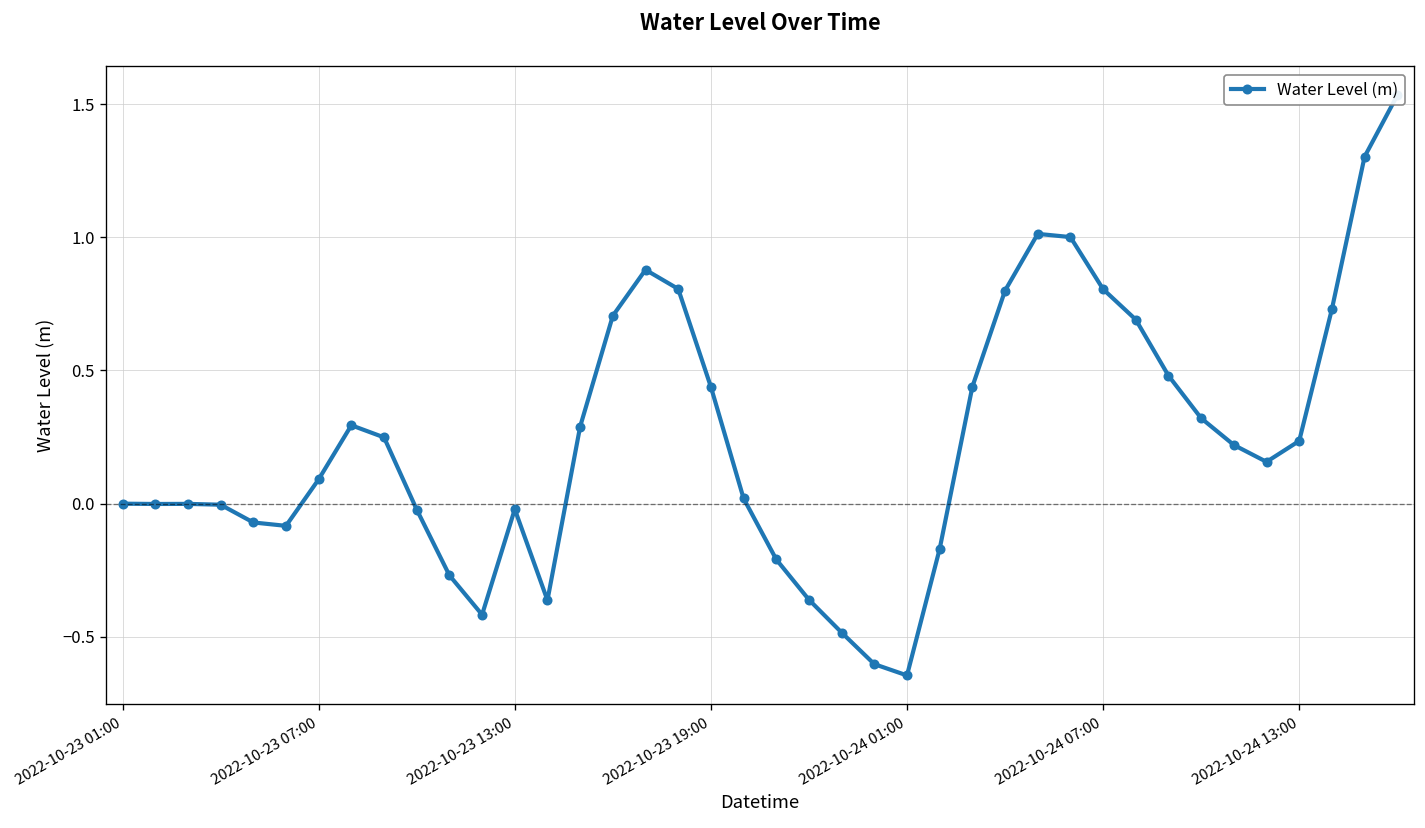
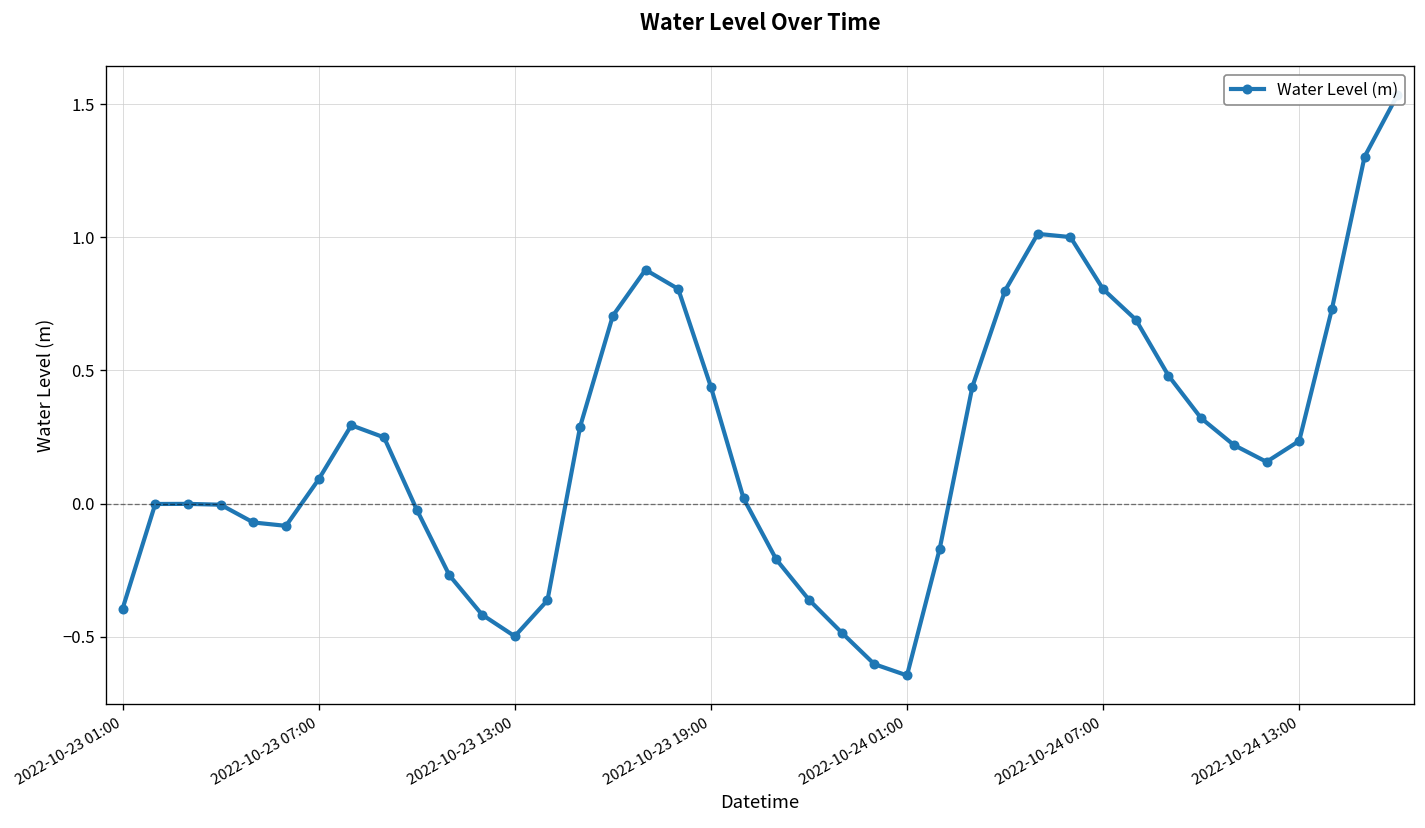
  {
-   "2022-10-23 01:00": 0.00,
+   "2022-10-23 01:00": -0.40,
    "2022-10-23 07:00": 0.09,
-   "2022-10-23 13:00": -0.02,
+   "2022-10-23 13:00": -0.50,
    "2022-10-23 19:00": 0.44,
    "2022-10-24 01:00": -0.65,
    "2022-10-24 07:00": 0.80,
    "2022-10-24 13:00": 0.24
  }
